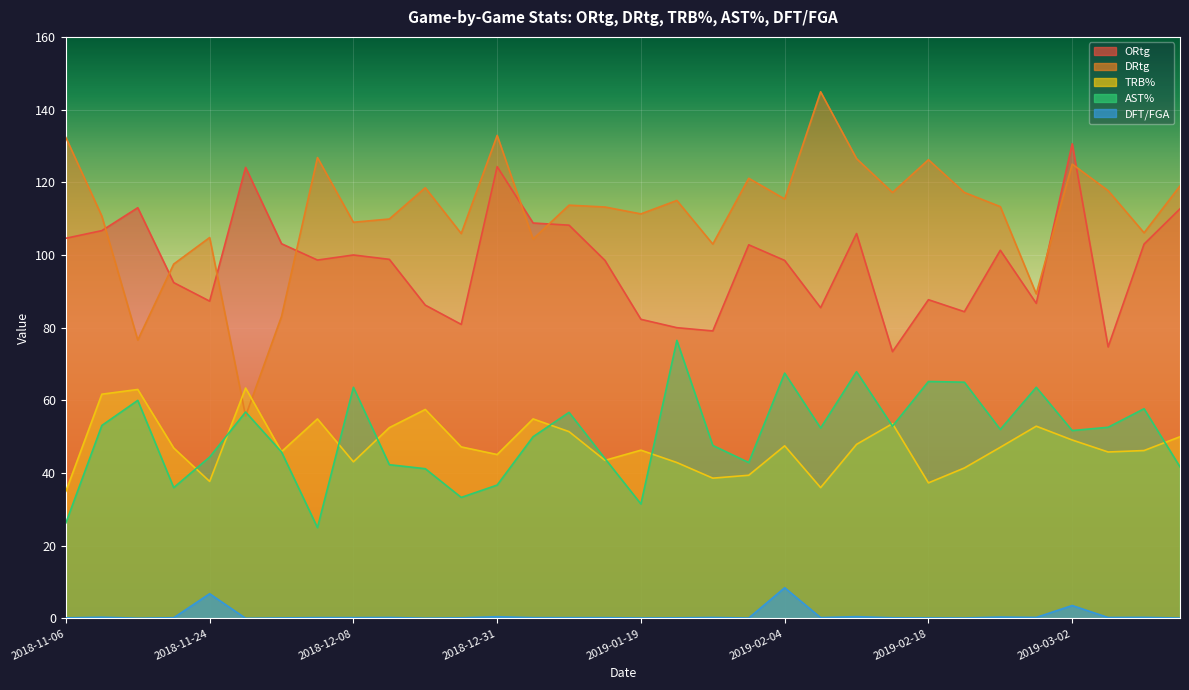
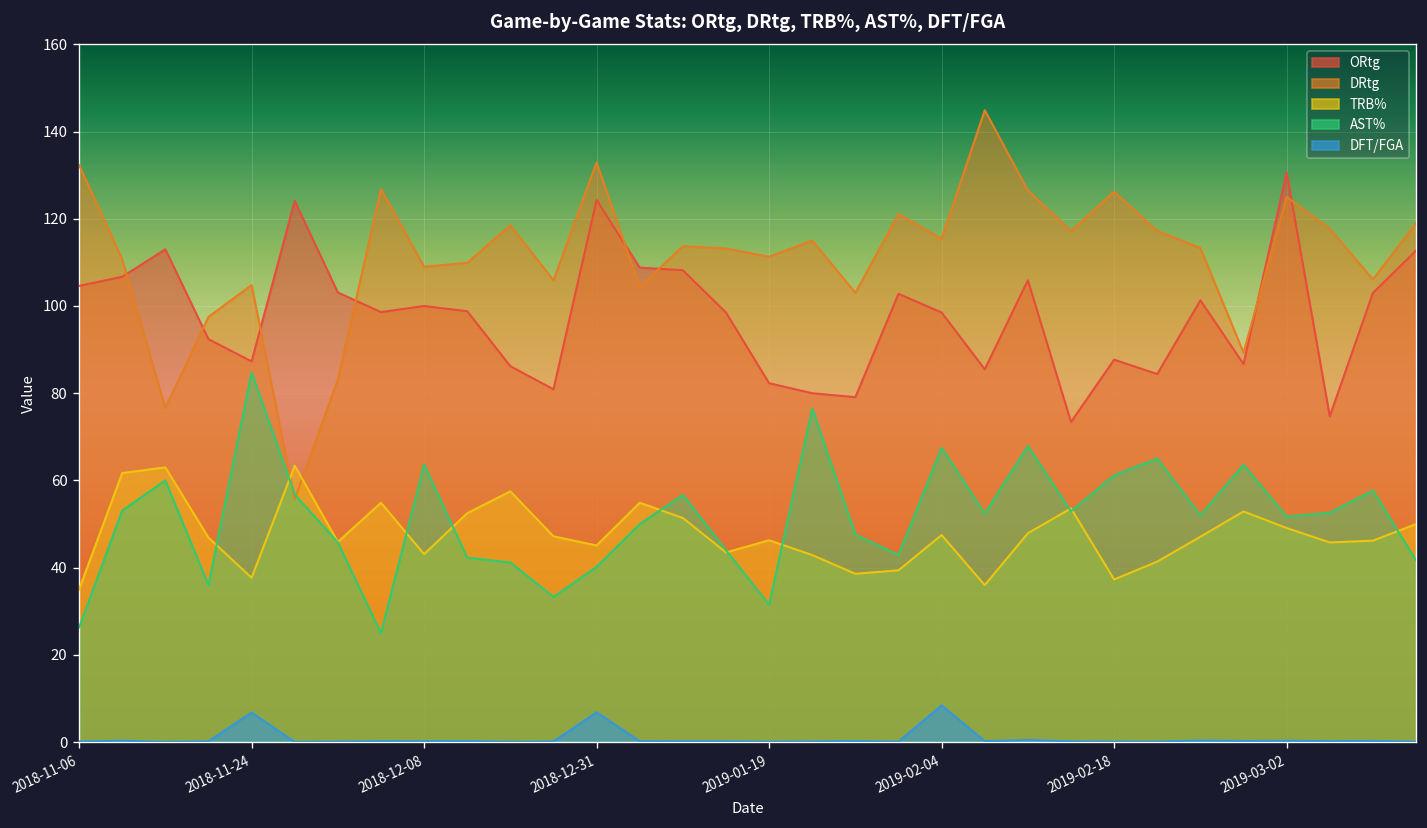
  {
    "AST%": {
      "2018-11-06": 26,
-     "2018-11-24": 44,
+     "2018-11-24": 85,
      "2018-12-08": 64,
-     "2018-12-31": 37,
+     "2018-12-31": 40,
      "2019-01-19": 32,
      "2019-02-04": 68,
-     "2019-02-18": 65,
+     "2019-02-18": 61,
      "2019-03-02": 52
    },
    "DFT/FGA": {
      "2018-11-06": 0,
      "2018-11-24": 7,
      "2018-12-08": 0,
-     "2018-12-31": 0,
+     "2018-12-31": 7,
      "2019-01-19": 0,
      "2019-02-04": 8,
      "2019-02-18": 0,
-     "2019-03-02": 4
+     "2019-03-02": 0
    }
  }
